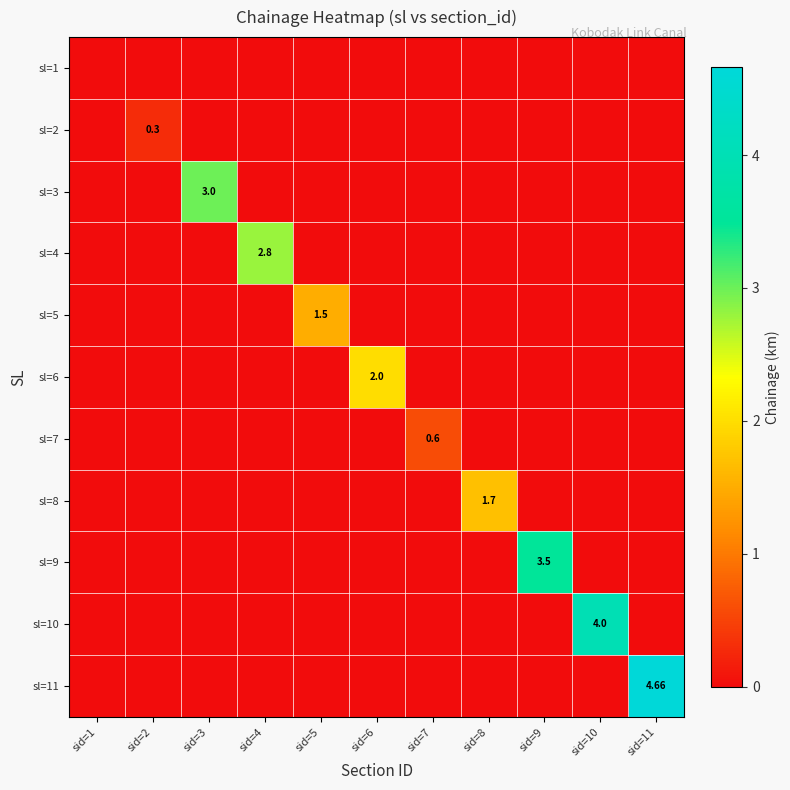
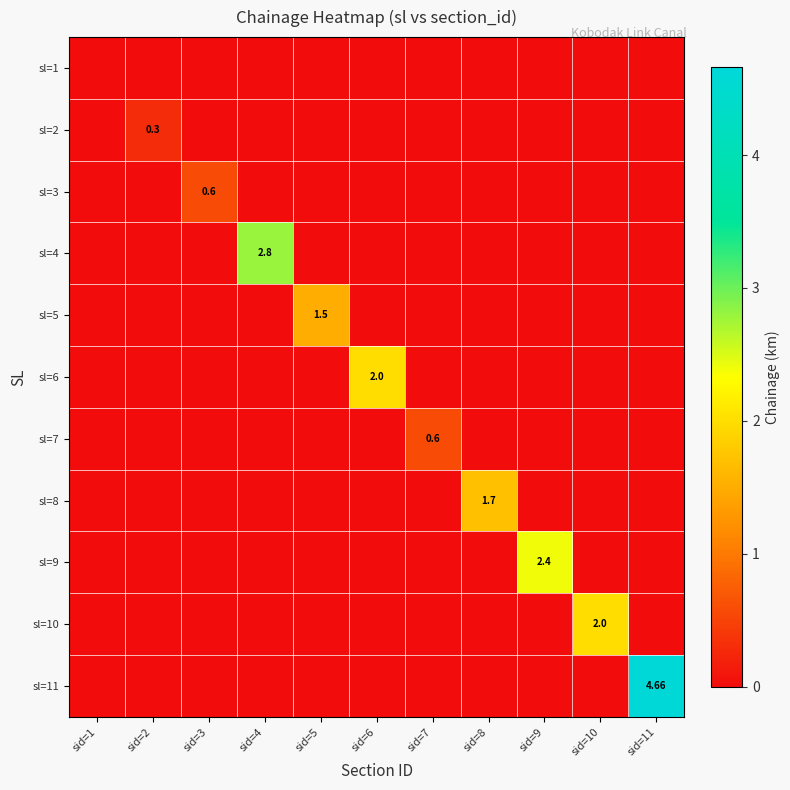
  {
    "sl=2": {
      "sid=2": 0.3
    },
    "sl=3": {
-     "sid=3": 3.0
+     "sid=3": 0.6
    },
    "sl=4": {
      "sid=4": 2.8
    },
    "sl=5": {
      "sid=5": 1.5
    },
    "sl=6": {
      "sid=6": 2.0
    },
    "sl=7": {
      "sid=7": 0.6
    },
    "sl=8": {
      "sid=8": 1.7
    },
    "sl=9": {
-     "sid=9": 3.5
+     "sid=9": 2.4
    },
    "sl=10": {
-     "sid=10": 4.0
+     "sid=10": 2.0
    },
    "sl=11": {
      "sid=11": 4.66
    }
  }
